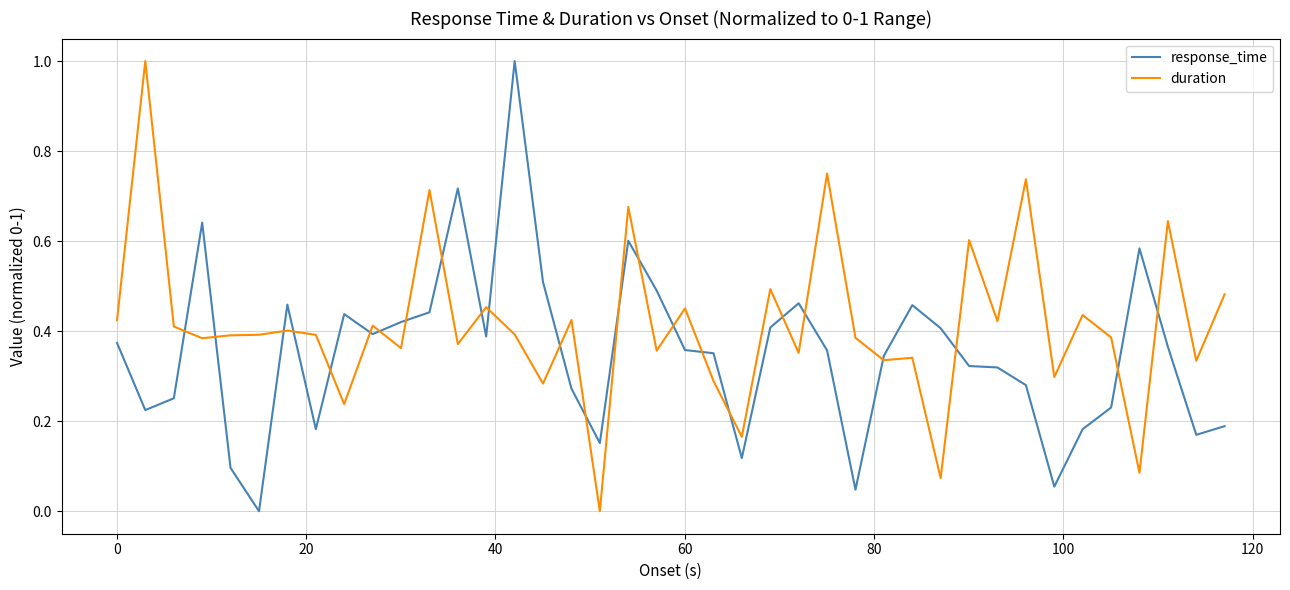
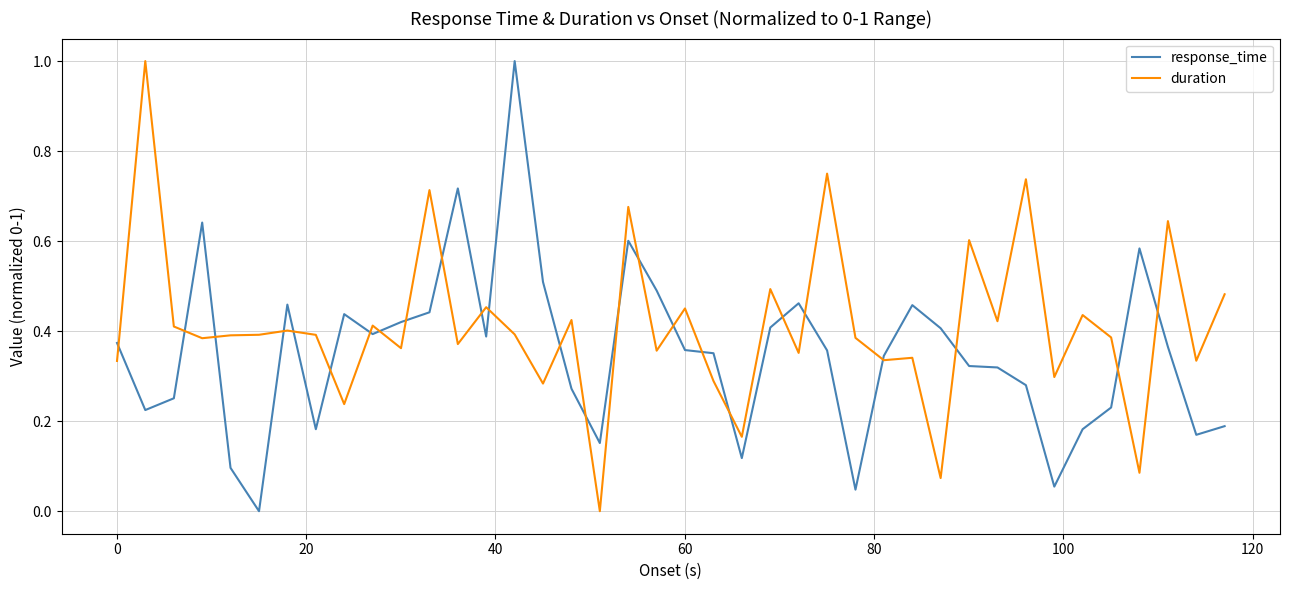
  {
    "response_time": {
      "0": 0.37,
      "60": 0.36
    },
    "duration": {
-     "0": 0.42,
+     "0": 0.33,
      "60": 0.45
    }
  }
